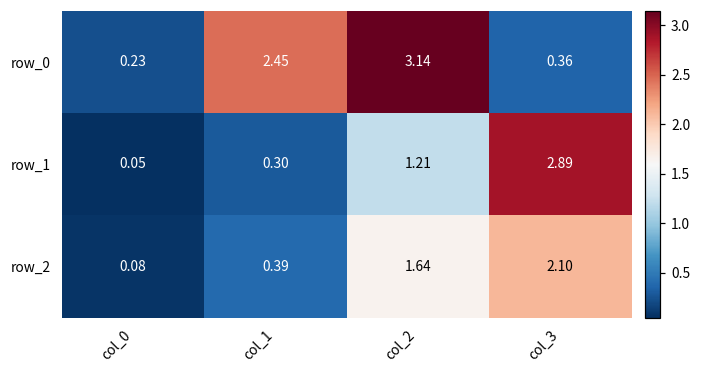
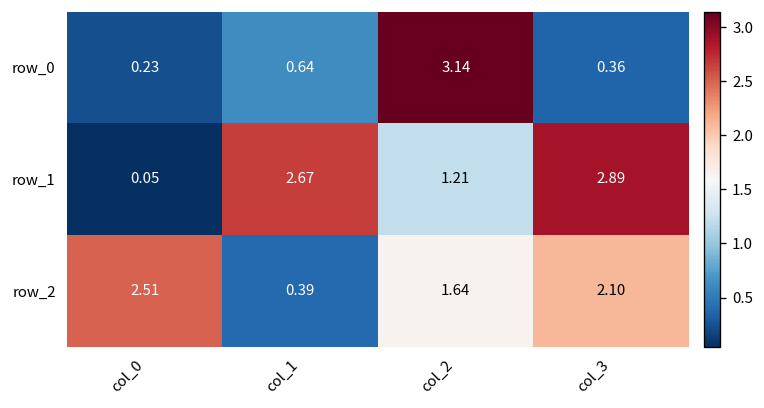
  {
    "row_0": {
      "col_0": 0.23,
-     "col_1": 2.45,
+     "col_1": 0.64,
      "col_2": 3.14,
      "col_3": 0.36
    },
    "row_1": {
      "col_0": 0.05,
-     "col_1": 0.30,
+     "col_1": 2.67,
      "col_2": 1.21,
      "col_3": 2.89
    },
    "row_2": {
-     "col_0": 0.08,
+     "col_0": 2.51,
      "col_1": 0.39,
      "col_2": 1.64,
      "col_3": 2.10
    }
  }
